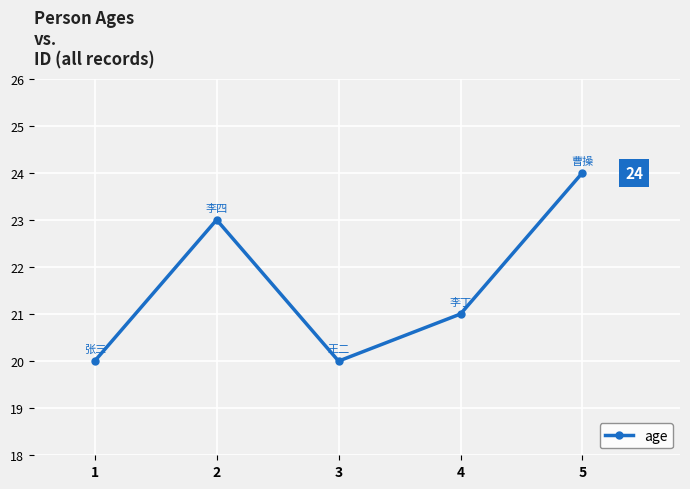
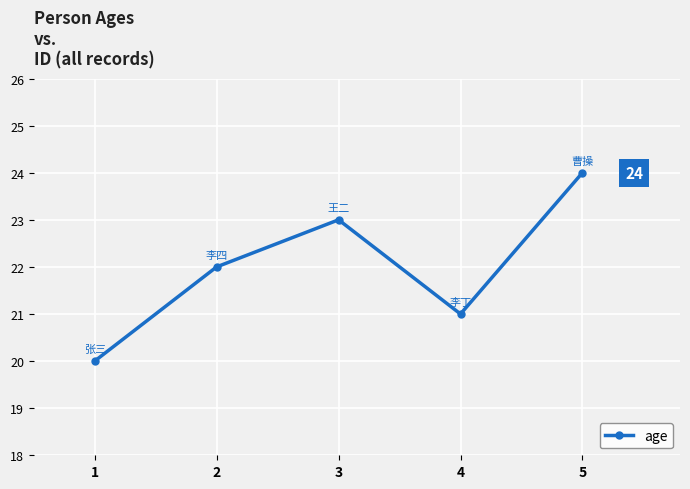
  {
    "1": 20,
-   "2": 23,
-   "3": 20,
+   "2": 22,
+   "3": 23,
    "4": 21,
    "5": 24
  }
